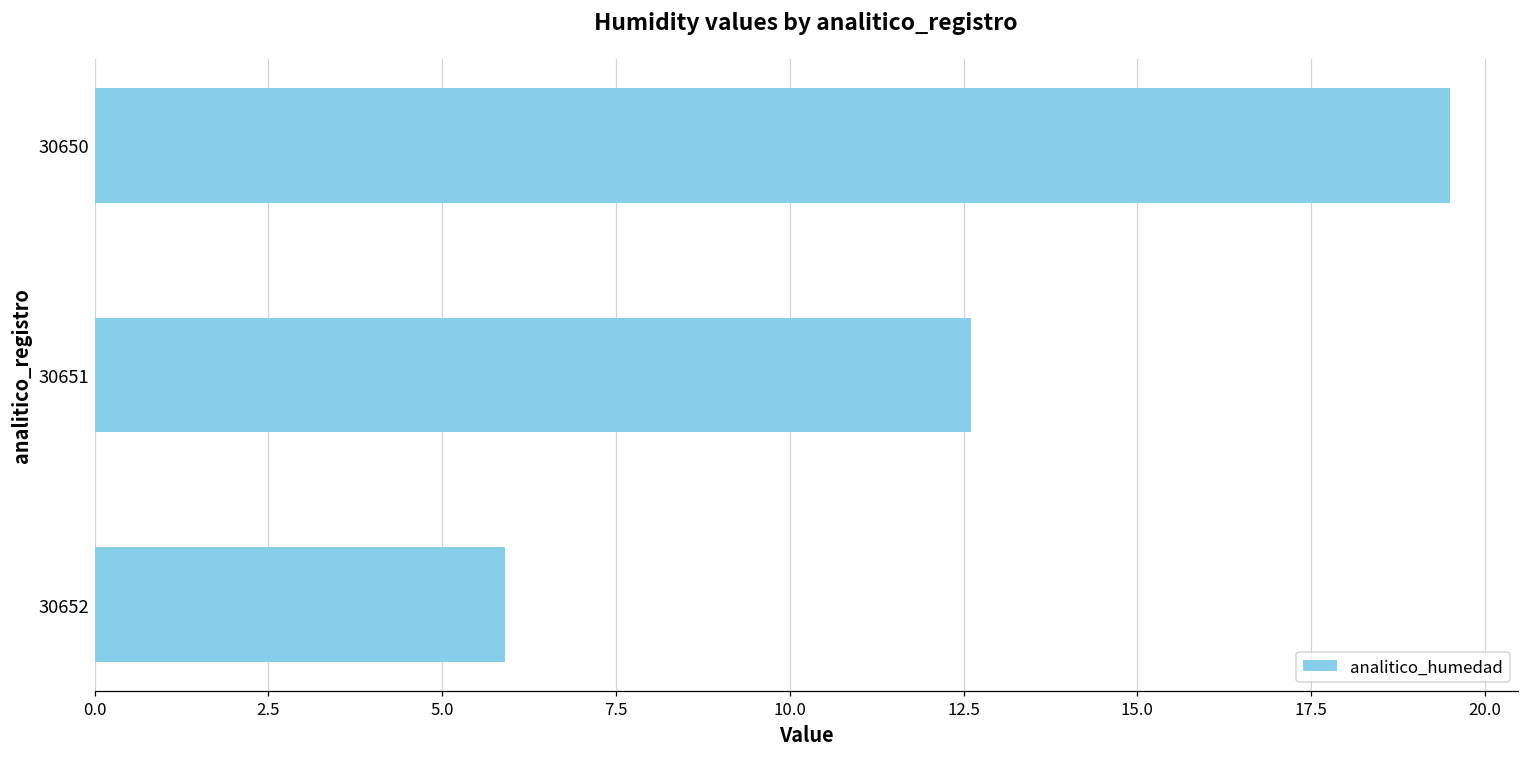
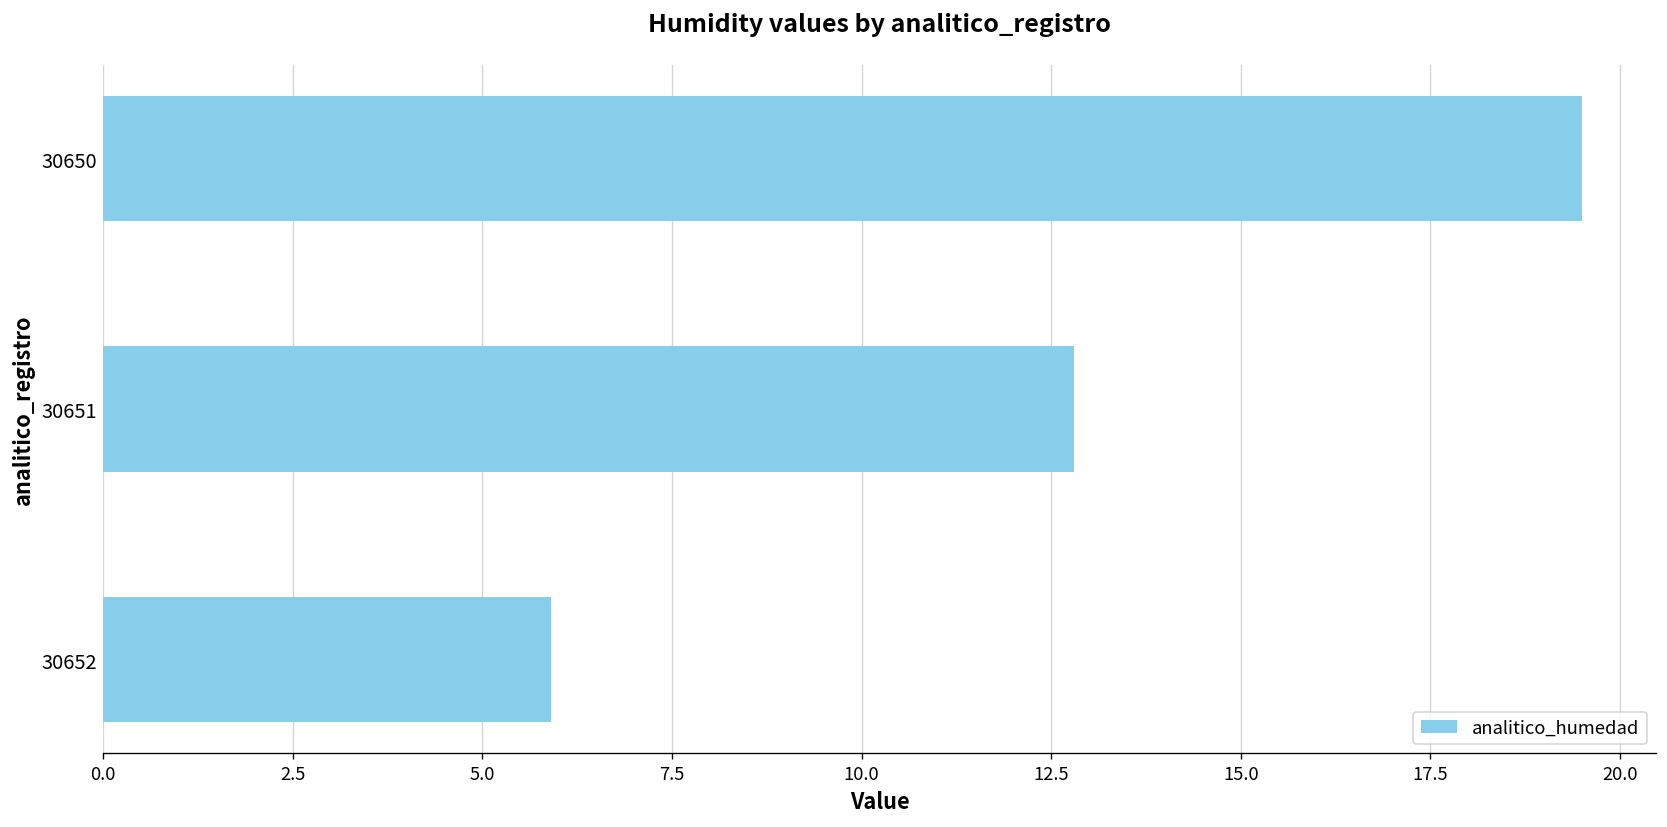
  {
    "30650": 19.5,
-   "30651": 12.6,
+   "30651": 12.8,
    "30652": 5.9
  }
